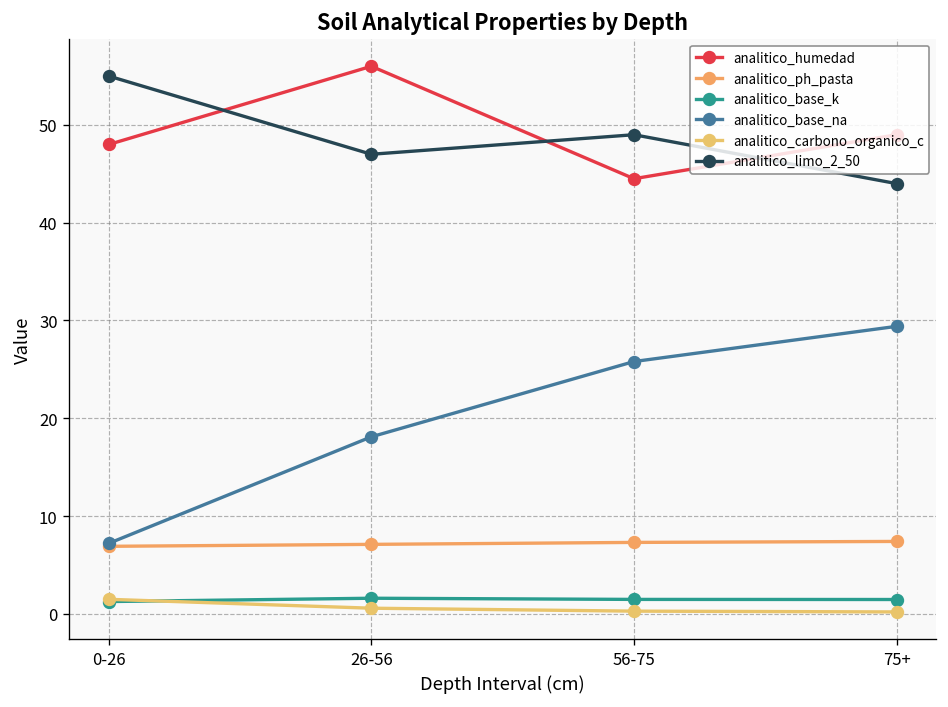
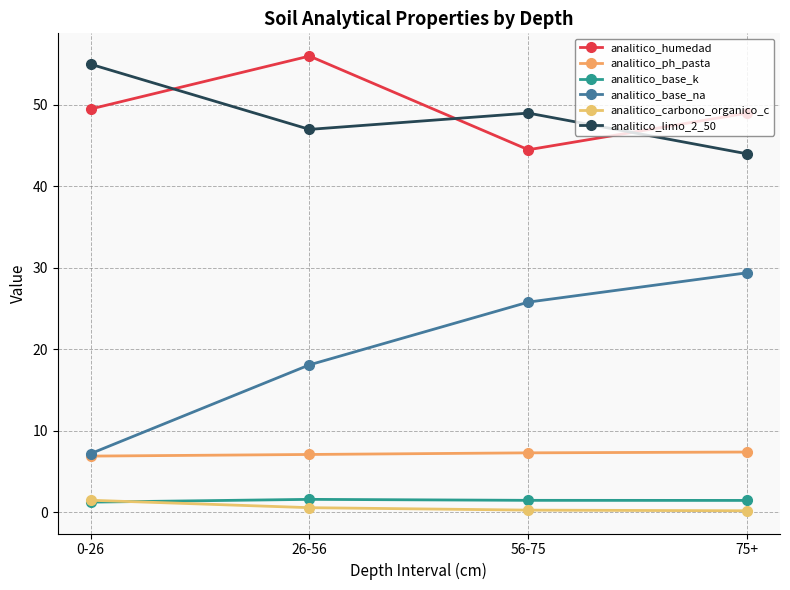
  {
    "analitico_humedad": {
-     "0-26": 48,
+     "0-26": 50,
      "26-56": 56,
      "56-75": 45
    },
    "analitico_limo_2_50": {
      "0-26": 55,
      "26-56": 47,
      "56-75": 49,
      "75+": 44
    }
  }
